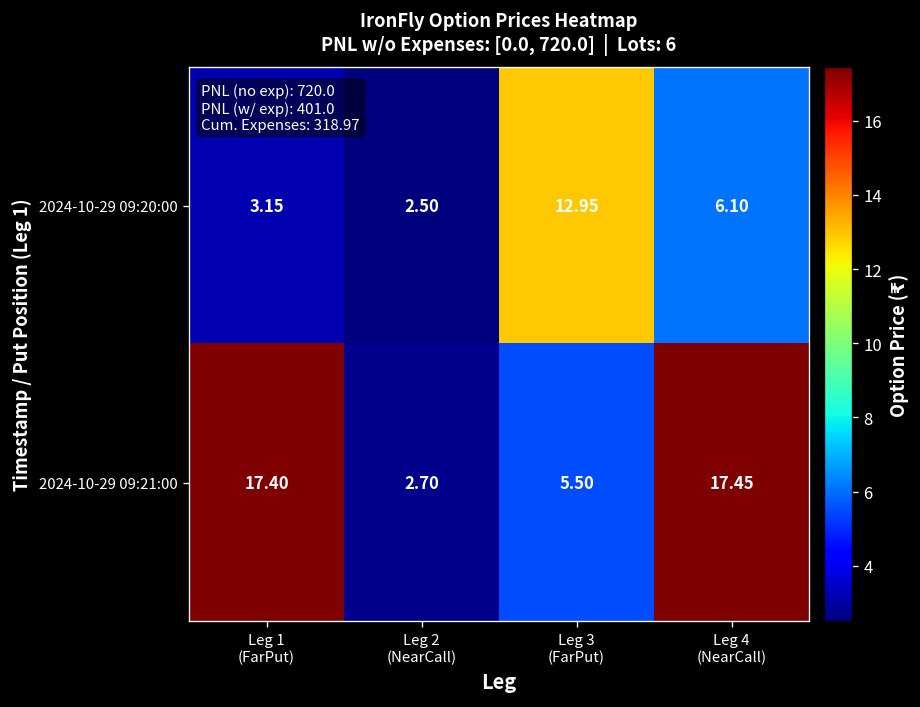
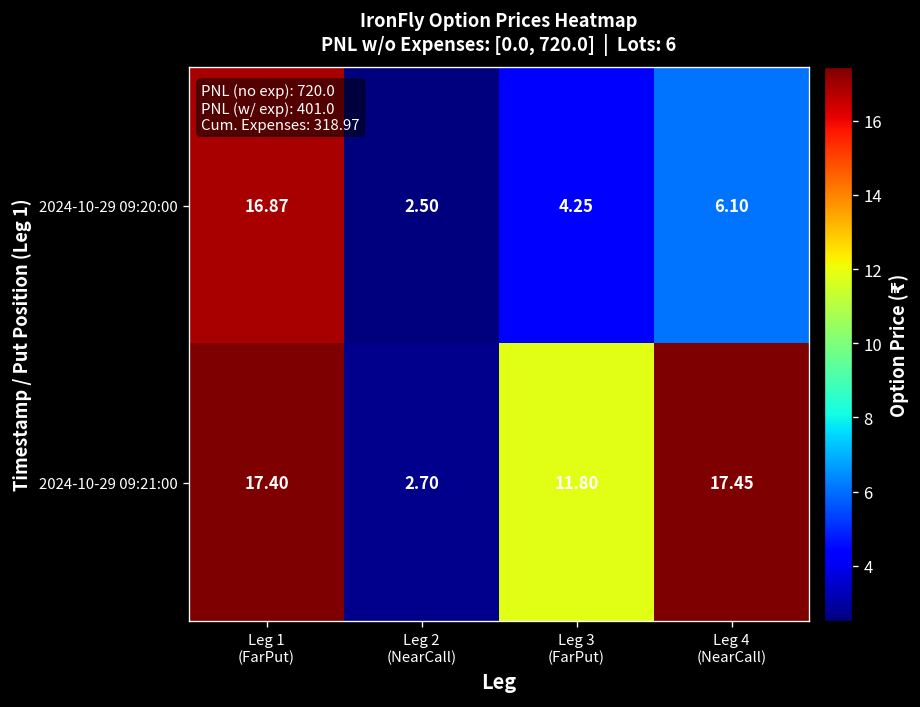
  {
    "2024-10-29 09:20:00": {
-     "Leg 1 (FarPut)": 3.15,
+     "Leg 1 (FarPut)": 16.87,
      "Leg 2 (NearCall)": 2.50,
-     "Leg 3 (FarPut)": 12.95,
+     "Leg 3 (FarPut)": 4.25,
      "Leg 4 (NearCall)": 6.10
    },
    "2024-10-29 09:21:00": {
      "Leg 1 (FarPut)": 17.40,
      "Leg 2 (NearCall)": 2.70,
-     "Leg 3 (FarPut)": 5.50,
+     "Leg 3 (FarPut)": 11.80,
      "Leg 4 (NearCall)": 17.45
    }
  }
